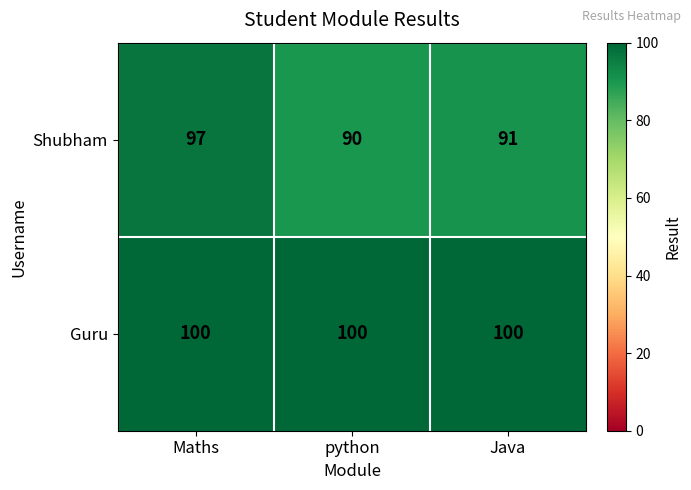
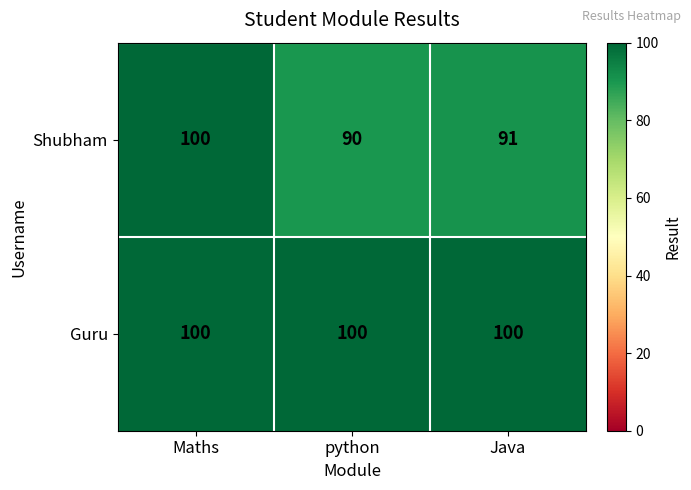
  {
    "Shubham": {
-     "Maths": 97,
+     "Maths": 100,
      "python": 90,
      "Java": 91
    },
    "Guru": {
      "Maths": 100,
      "python": 100,
      "Java": 100
    }
  }
